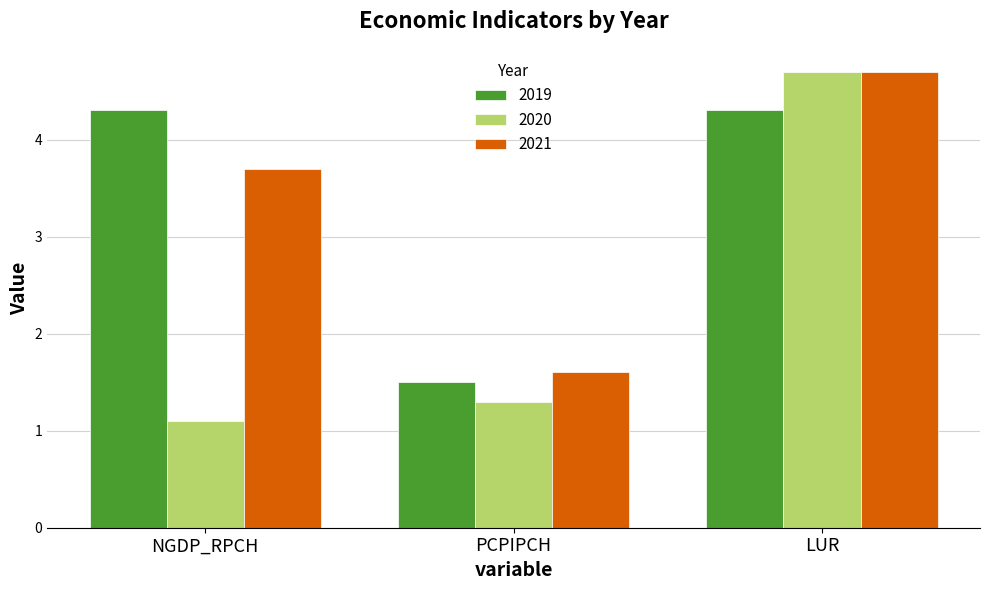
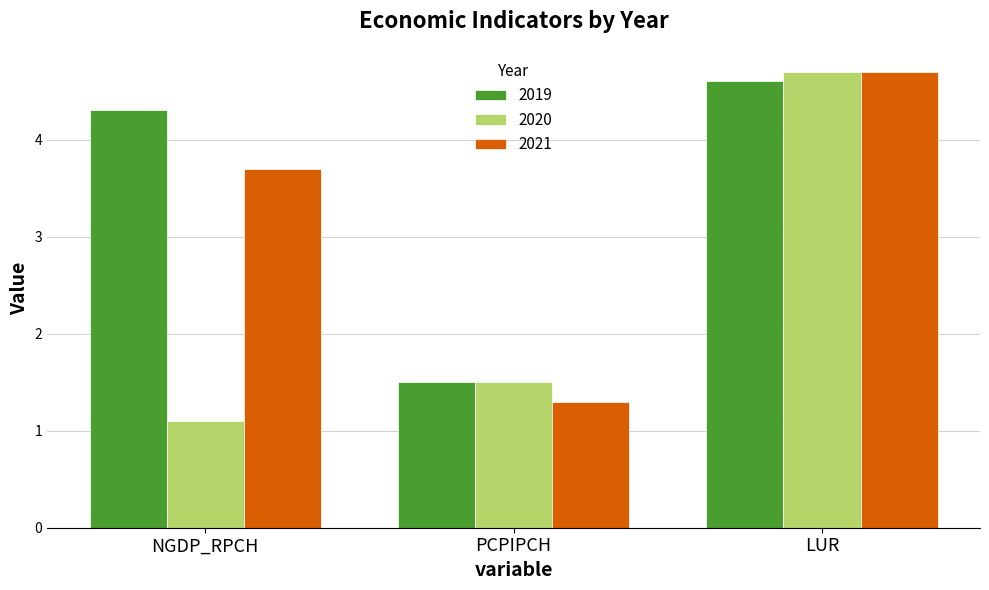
  {
    "2019": {
      "NGDP_RPCH": 4.3,
      "PCPIPCH": 1.5,
-     "LUR": 4.3
+     "LUR": 4.6
    },
    "2020": {
      "NGDP_RPCH": 1.1,
-     "PCPIPCH": 1.3,
+     "PCPIPCH": 1.5,
      "LUR": 4.7
    },
    "2021": {
      "NGDP_RPCH": 3.7,
-     "PCPIPCH": 1.6,
+     "PCPIPCH": 1.3,
      "LUR": 4.7
    }
  }
